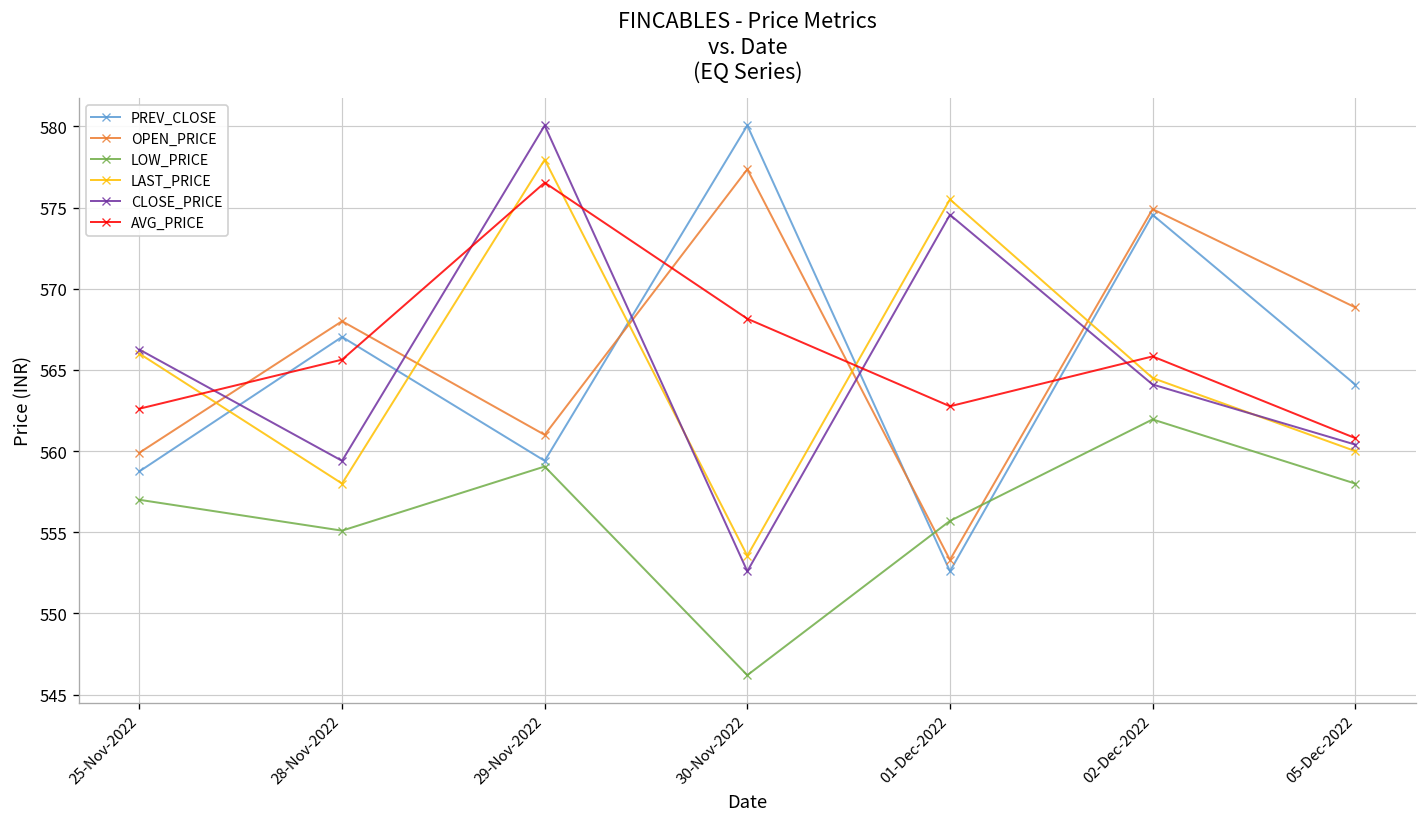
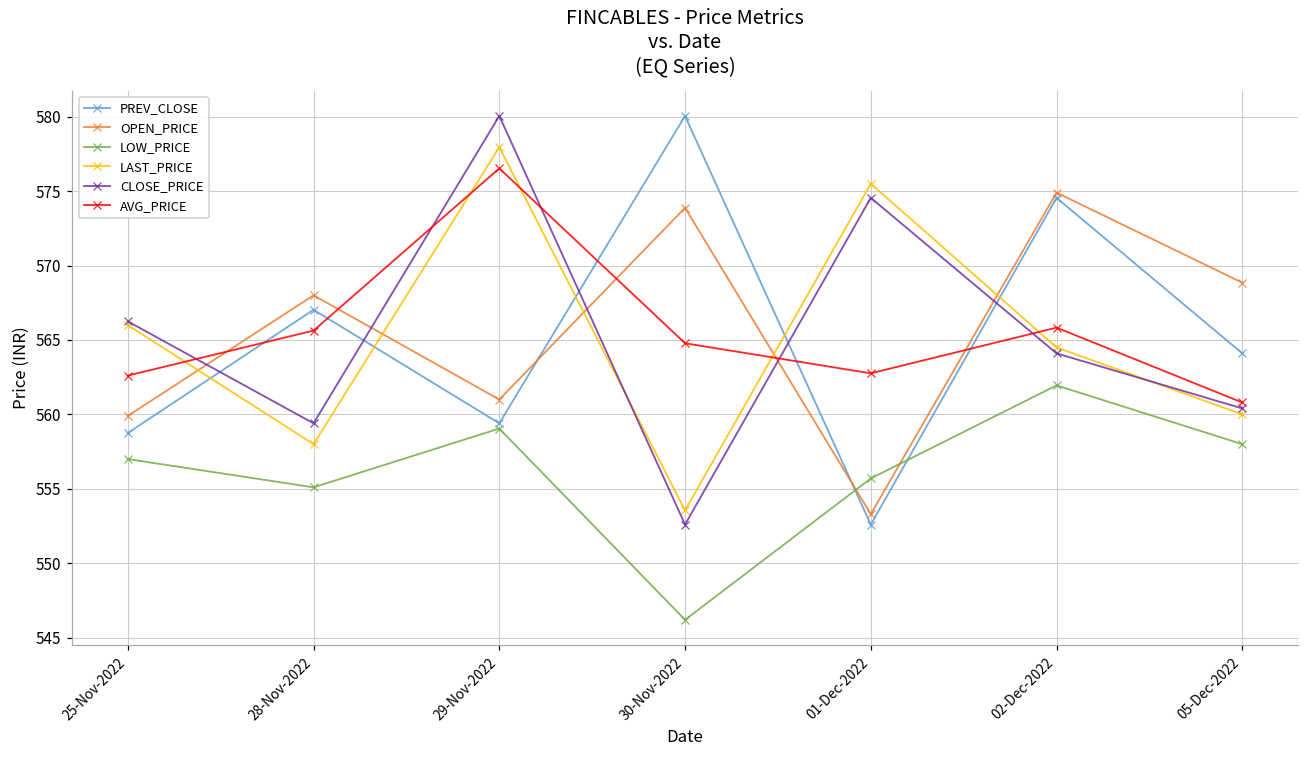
  {
    "PREV_CLOSE": {
      "25-Nov-2022": 558.8,
      "28-Nov-2022": 567.0,
      "29-Nov-2022": 559.4,
      "30-Nov-2022": 580.1,
      "01-Dec-2022": 552.6,
      "02-Dec-2022": 574.6,
      "05-Dec-2022": 564.1
    },
    "OPEN_PRICE": {
      "25-Nov-2022": 559.9,
      "28-Nov-2022": 568.0,
      "29-Nov-2022": 561.0,
-     "30-Nov-2022": 577.4,
+     "30-Nov-2022": 573.9,
      "01-Dec-2022": 553.3,
      "02-Dec-2022": 574.9,
      "05-Dec-2022": 568.9
    },
    "LOW_PRICE": {
      "25-Nov-2022": 557.0,
      "28-Nov-2022": 555.1,
      "29-Nov-2022": 559.1,
      "30-Nov-2022": 546.2,
      "01-Dec-2022": 555.7,
      "02-Dec-2022": 562.0,
      "05-Dec-2022": 558.0
    },
    "LAST_PRICE": {
      "25-Nov-2022": 566.0,
      "28-Nov-2022": 558.0,
      "29-Nov-2022": 578.0,
      "30-Nov-2022": 553.6,
      "01-Dec-2022": 575.5,
      "02-Dec-2022": 564.5,
      "05-Dec-2022": 560.0
    },
    "CLOSE_PRICE": {
      "25-Nov-2022": 566.3,
      "28-Nov-2022": 559.4,
      "29-Nov-2022": 580.1,
      "30-Nov-2022": 552.6,
      "01-Dec-2022": 574.6,
      "02-Dec-2022": 564.1,
      "05-Dec-2022": 560.4
    },
    "AVG_PRICE": {
      "25-Nov-2022": 562.6,
      "28-Nov-2022": 565.6,
      "29-Nov-2022": 576.5,
-     "30-Nov-2022": 568.2,
+     "30-Nov-2022": 564.8,
      "01-Dec-2022": 562.8,
      "02-Dec-2022": 565.8,
      "05-Dec-2022": 560.8
    }
  }
